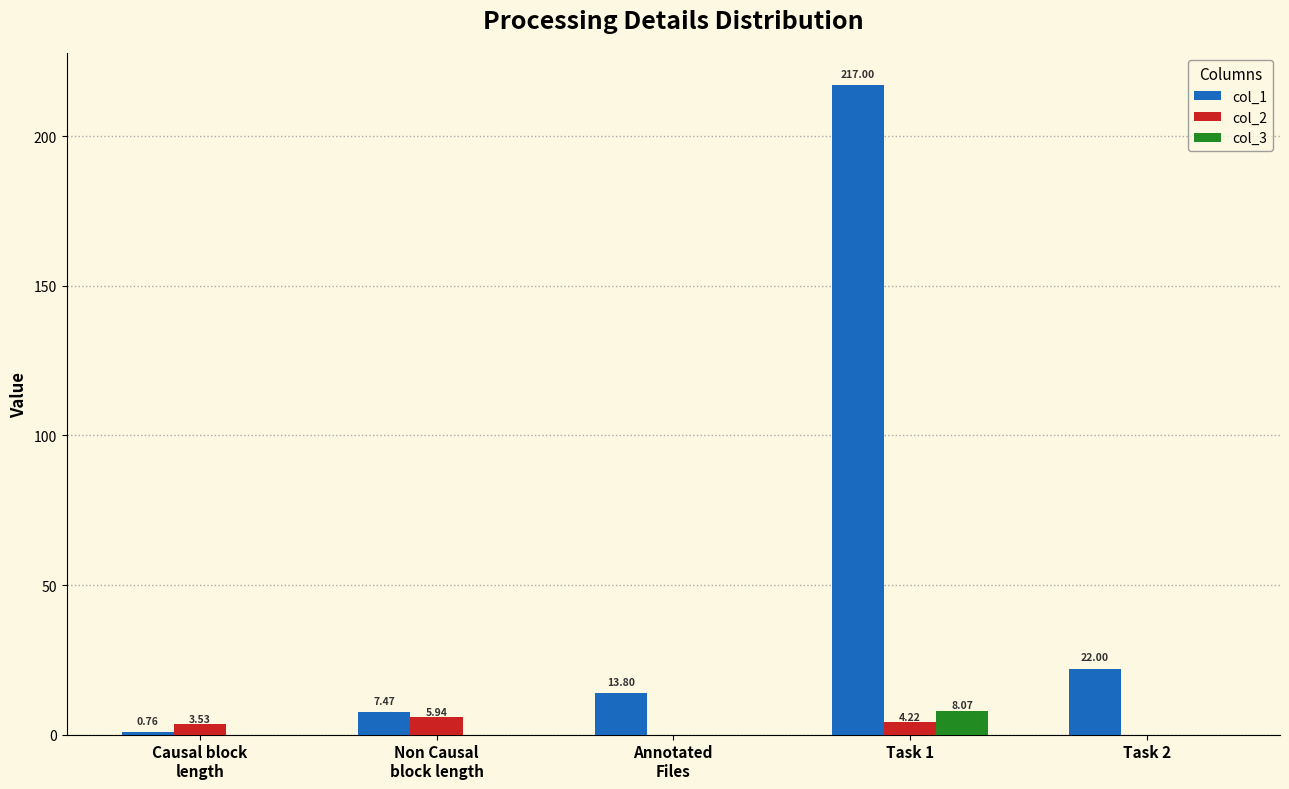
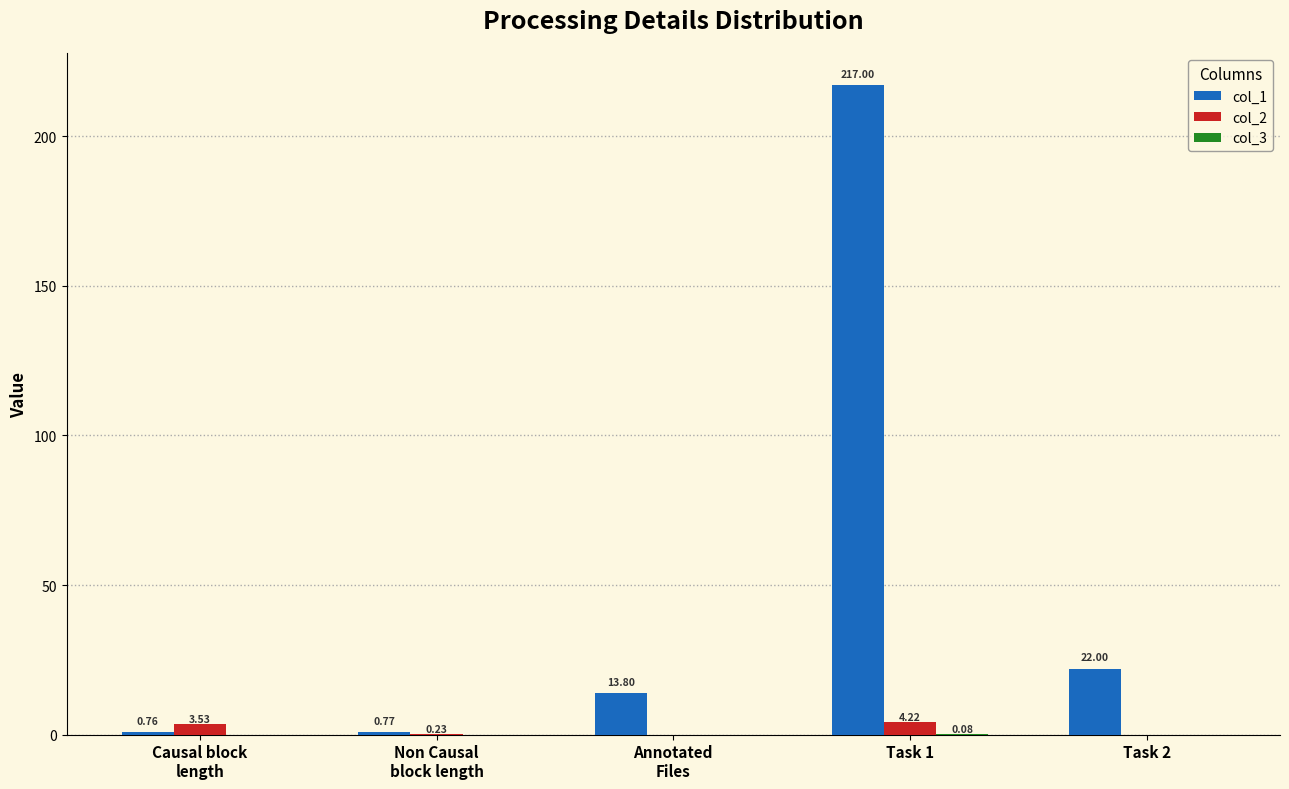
  {
    "col_1": {
      "Causal block length": 0.76,
-     "Non Causal block length": 7.47,
+     "Non Causal block length": 0.77,
      "Annotated Files": 13.80,
      "Task 1": 217.00,
      "Task 2": 22.00
    },
    "col_2": {
      "Causal block length": 3.53,
-     "Non Causal block length": 5.94,
+     "Non Causal block length": 0.23,
      "Task 1": 4.22
    },
    "col_3": {
-     "Task 1": 8.07
+     "Task 1": 0.08
    }
  }
